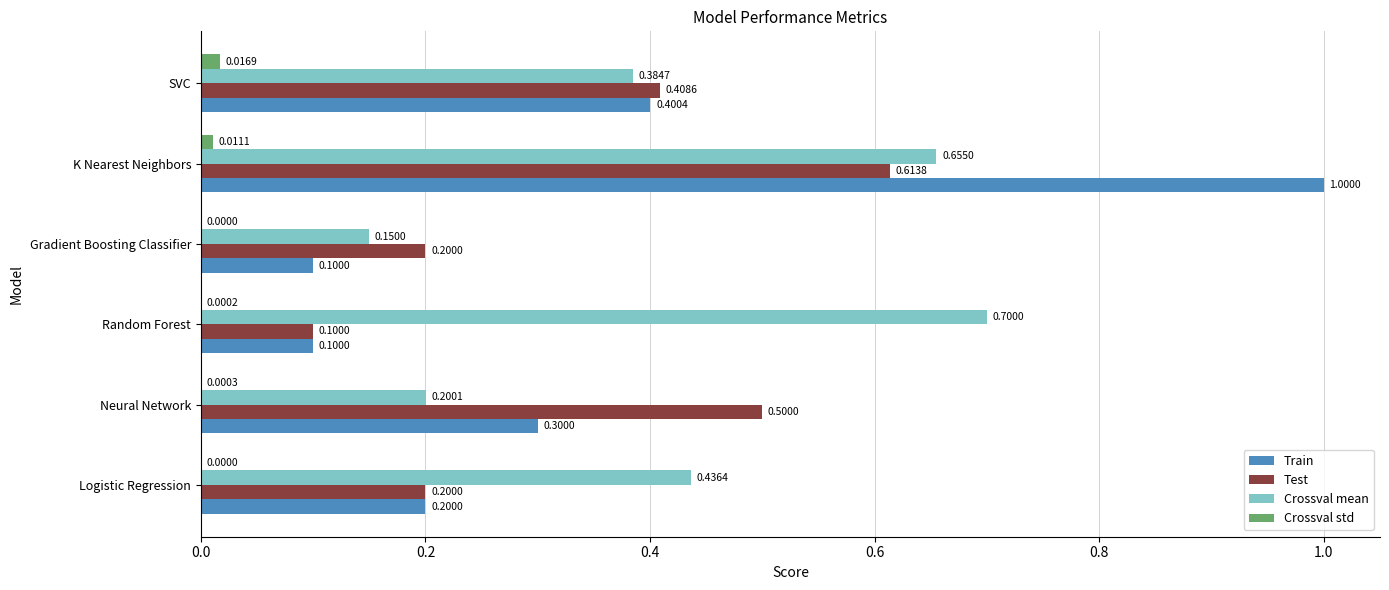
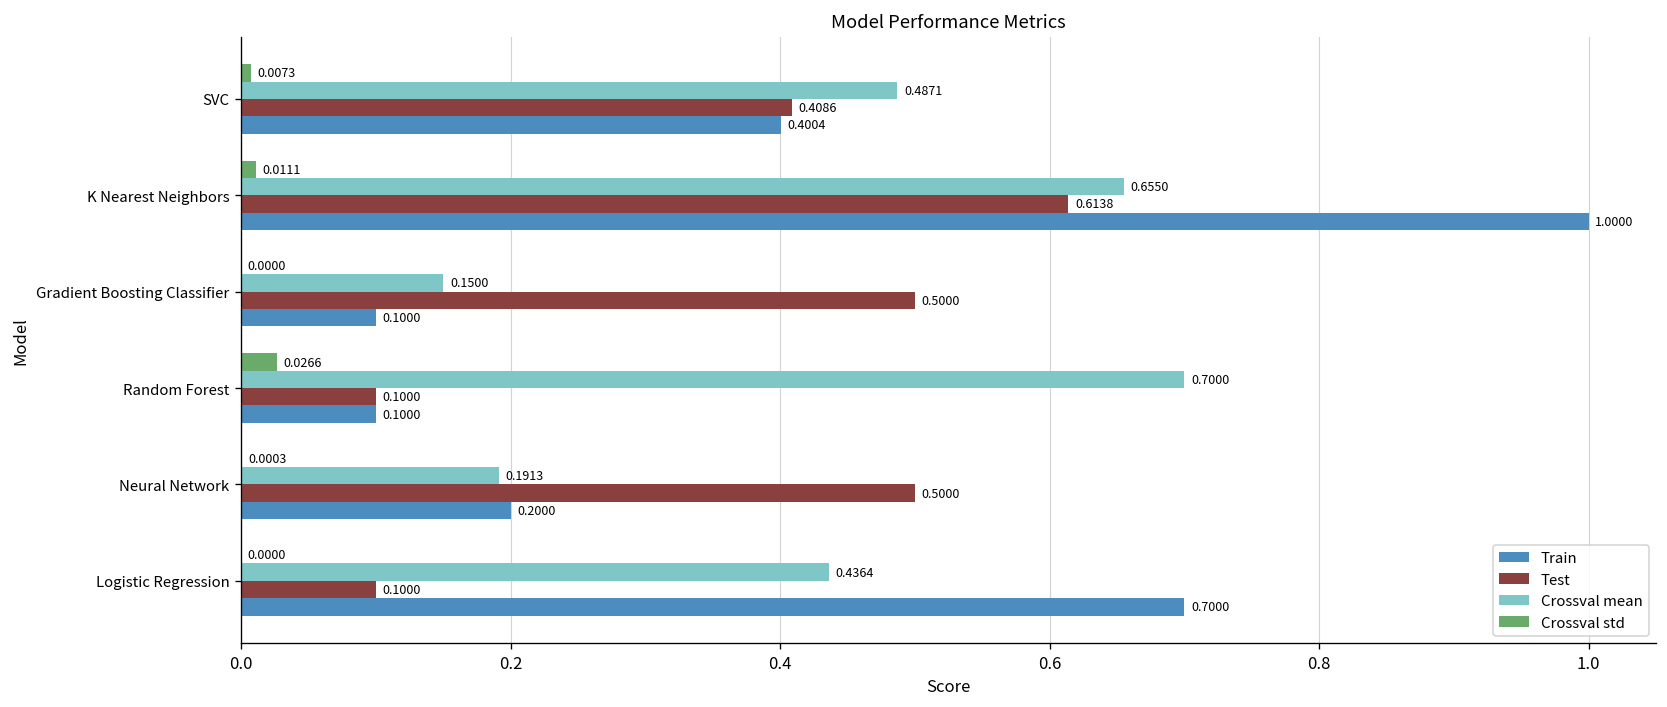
  {
    "Train": {
      "SVC": 0.4004,
      "K Nearest Neighbors": 1.0000,
      "Gradient Boosting Classifier": 0.1000,
      "Random Forest": 0.1000,
-     "Neural Network": 0.3000,
-     "Logistic Regression": 0.2000
+     "Neural Network": 0.2000,
+     "Logistic Regression": 0.7000
    },
    "Test": {
      "SVC": 0.4086,
      "K Nearest Neighbors": 0.6138,
-     "Gradient Boosting Classifier": 0.2000,
+     "Gradient Boosting Classifier": 0.5000,
      "Random Forest": 0.1000,
      "Neural Network": 0.5000,
-     "Logistic Regression": 0.2000
+     "Logistic Regression": 0.1000
    },
    "Crossval mean": {
-     "SVC": 0.3847,
+     "SVC": 0.4871,
      "K Nearest Neighbors": 0.6550,
      "Gradient Boosting Classifier": 0.1500,
      "Random Forest": 0.7000,
-     "Neural Network": 0.2001,
+     "Neural Network": 0.1913,
      "Logistic Regression": 0.4364
    },
    "Crossval std": {
-     "SVC": 0.0169,
+     "SVC": 0.0073,
      "K Nearest Neighbors": 0.0111,
      "Gradient Boosting Classifier": 0.0000,
-     "Random Forest": 0.0002,
+     "Random Forest": 0.0266,
      "Neural Network": 0.0003,
      "Logistic Regression": 0.0000
    }
  }
